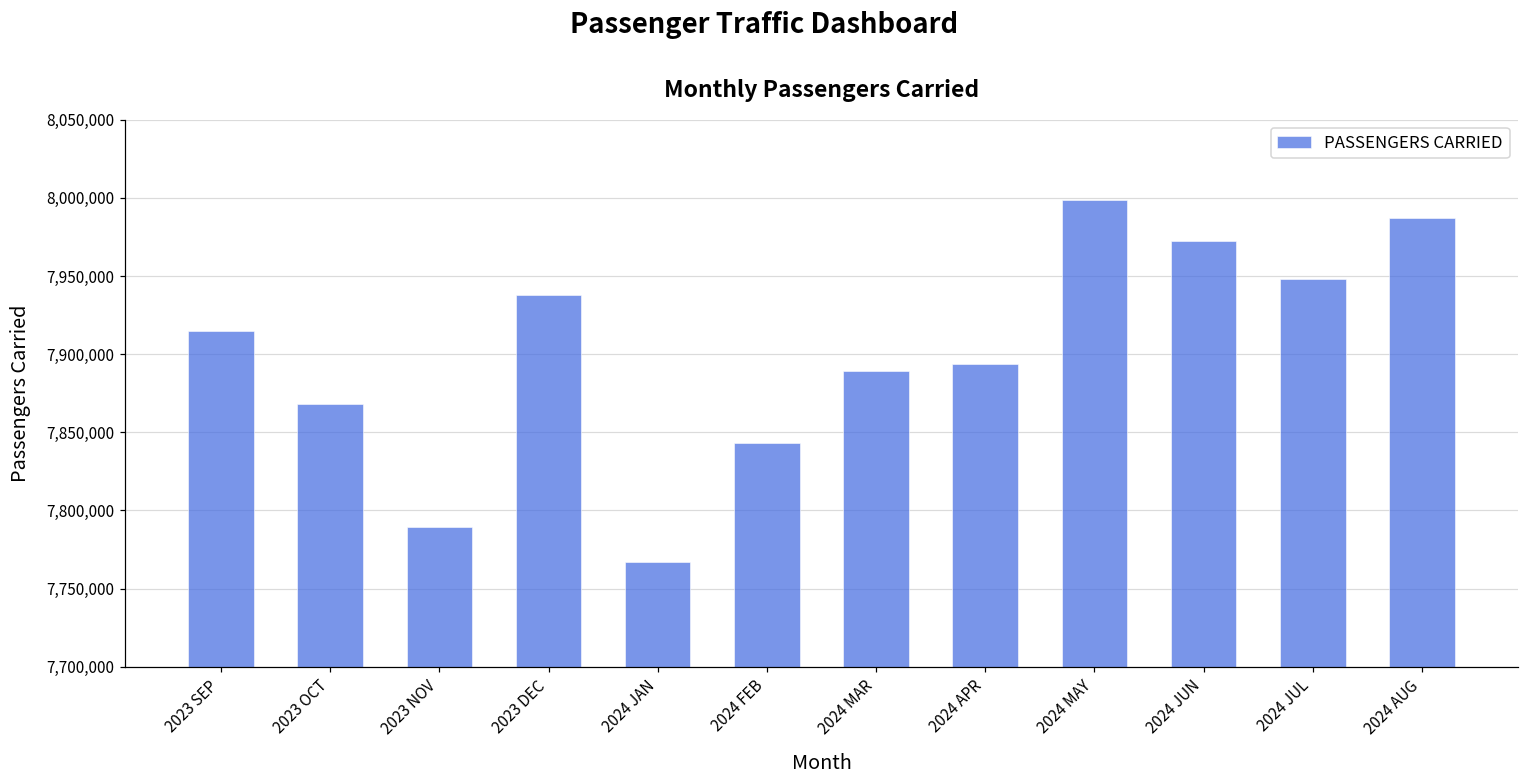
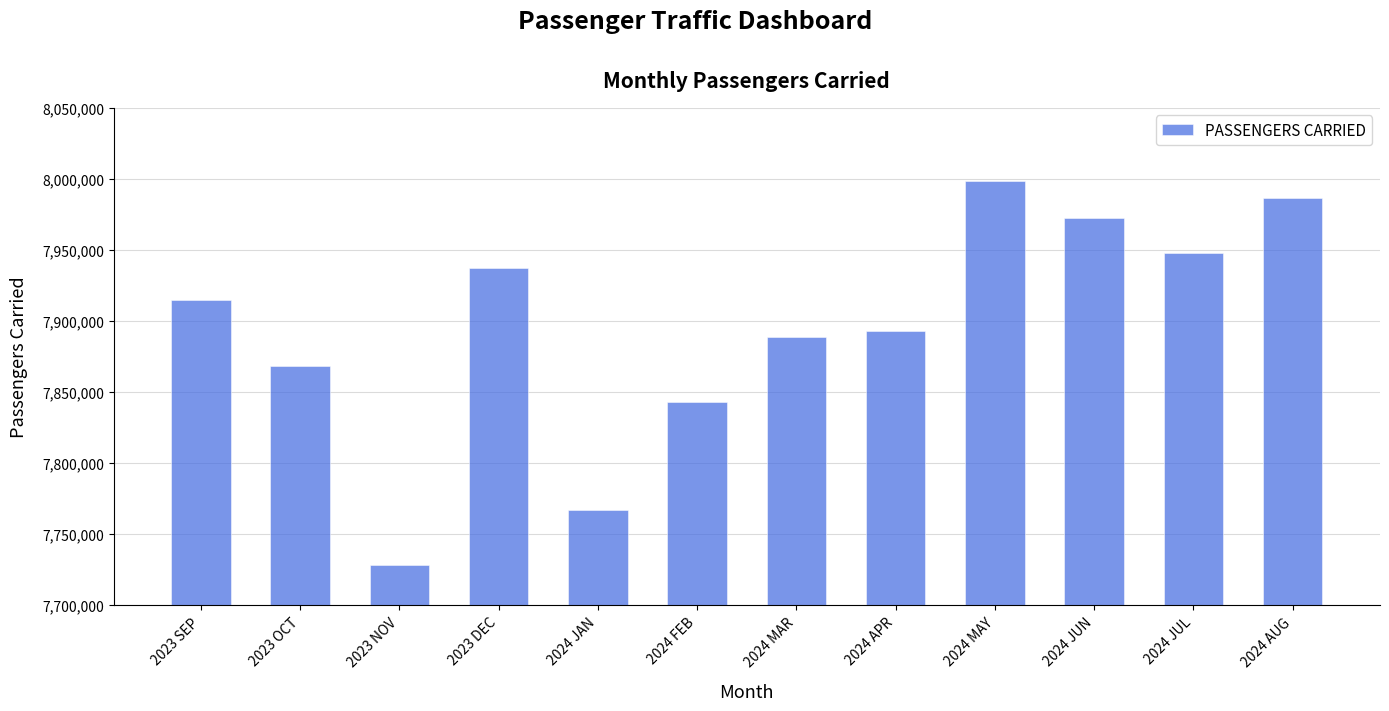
  {
    "2023 SEP": "7,915,000",
    "2023 OCT": "7,868,000",
-   "2023 NOV": "7,790,000",
+   "2023 NOV": "7,728,000",
    "2023 DEC": "7,938,000",
    "2024 JAN": "7,767,000",
    "2024 FEB": "7,843,000",
    "2024 MAR": "7,889,000",
    "2024 APR": "7,893,000",
    "2024 MAY": "7,998,000",
    "2024 JUN": "7,972,000",
    "2024 JUL": "7,948,000",
    "2024 AUG": "7,987,000"
  }
